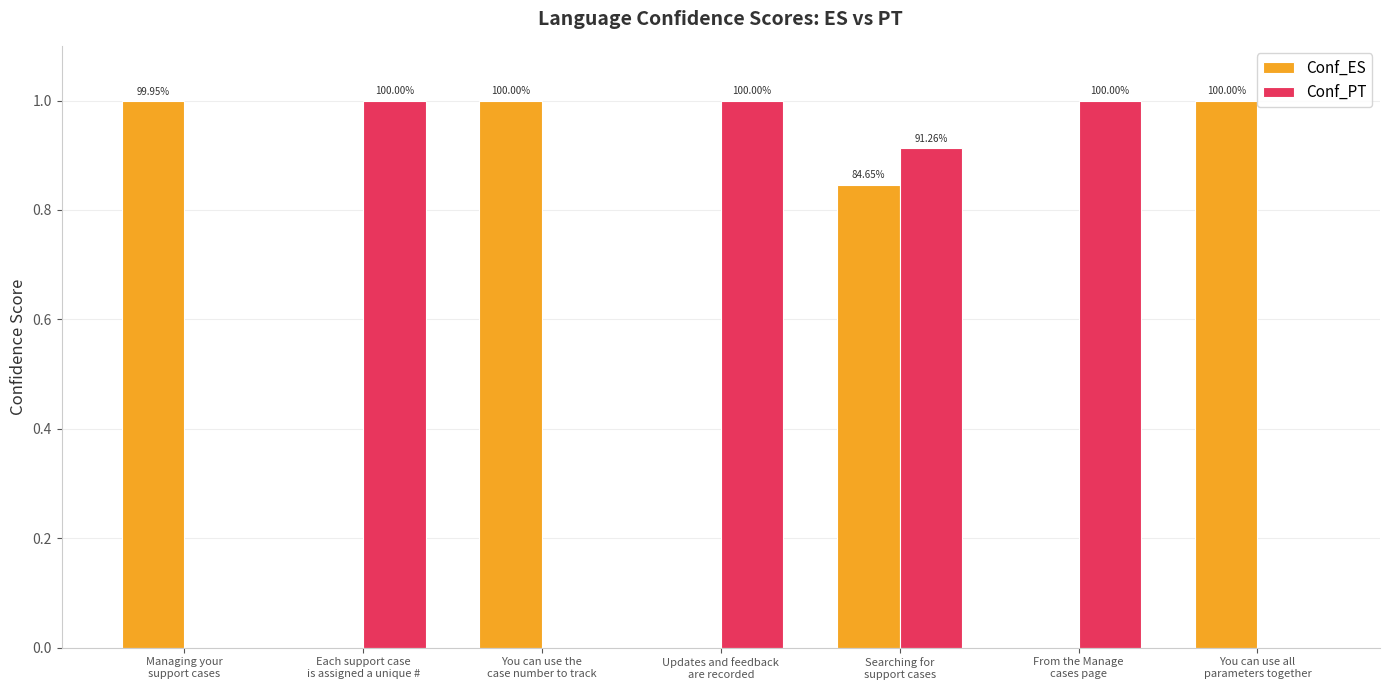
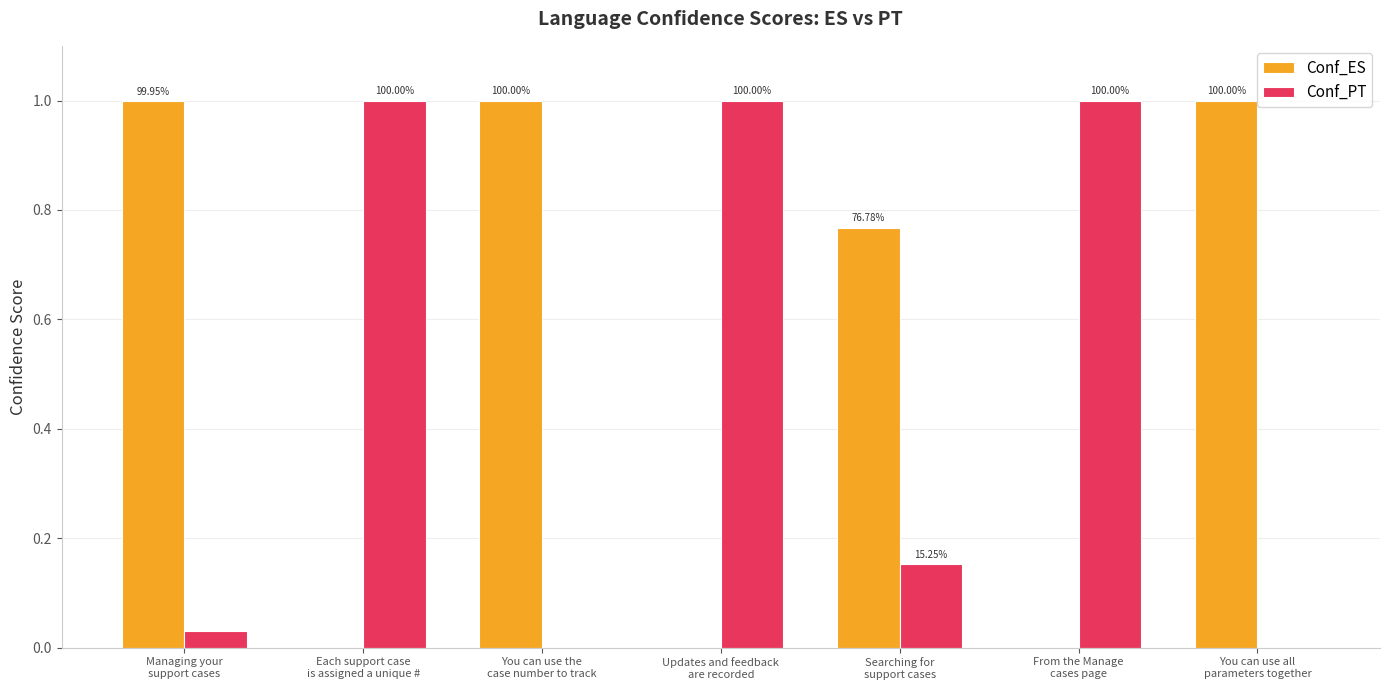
  {
    "Conf_ES": {
      "Managing your support cases": "99.95%",
      "You can use the case number to track": "100.00%",
-     "Searching for support cases": "84.65%",
+     "Searching for support cases": "76.78%",
      "You can use all parameters together": "100.00%"
    },
    "Conf_PT": {
-     "Managing your support cases": "0.00",
+     "Managing your support cases": "0.03",
      "Each support case is assigned a unique #": "100.00%",
      "Updates and feedback are recorded": "100.00%",
-     "Searching for support cases": "91.26%",
+     "Searching for support cases": "15.25%",
      "From the Manage cases page": "100.00%"
    }
  }
